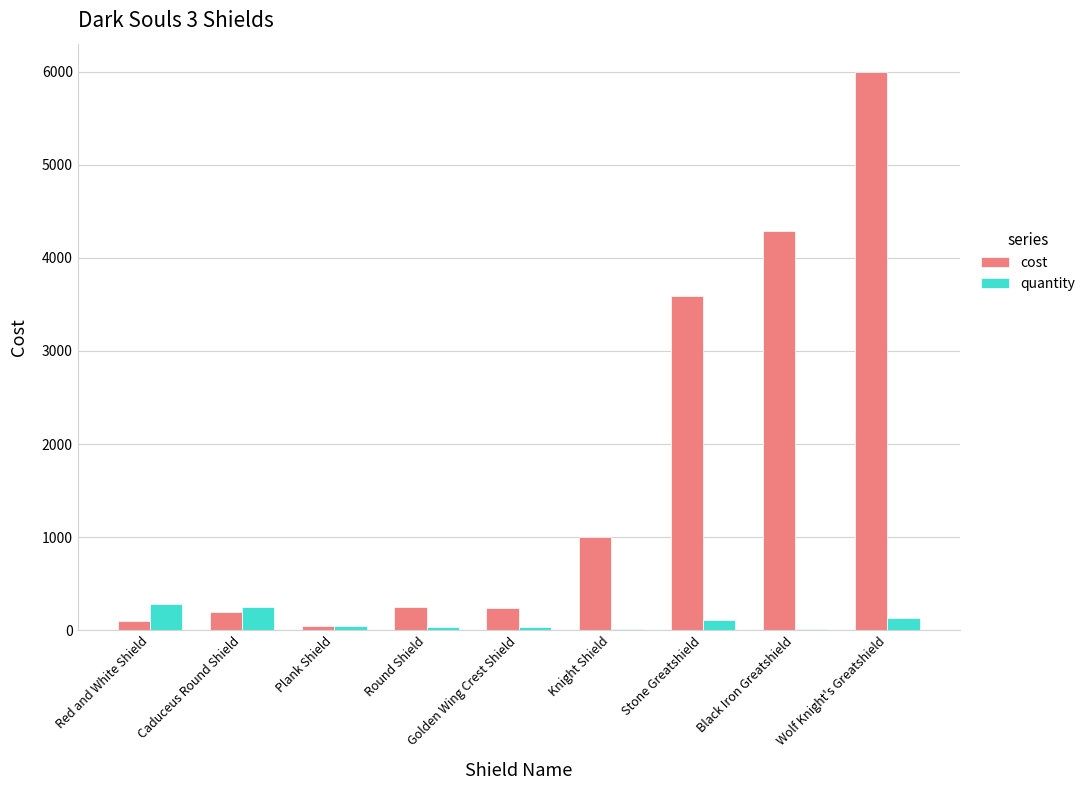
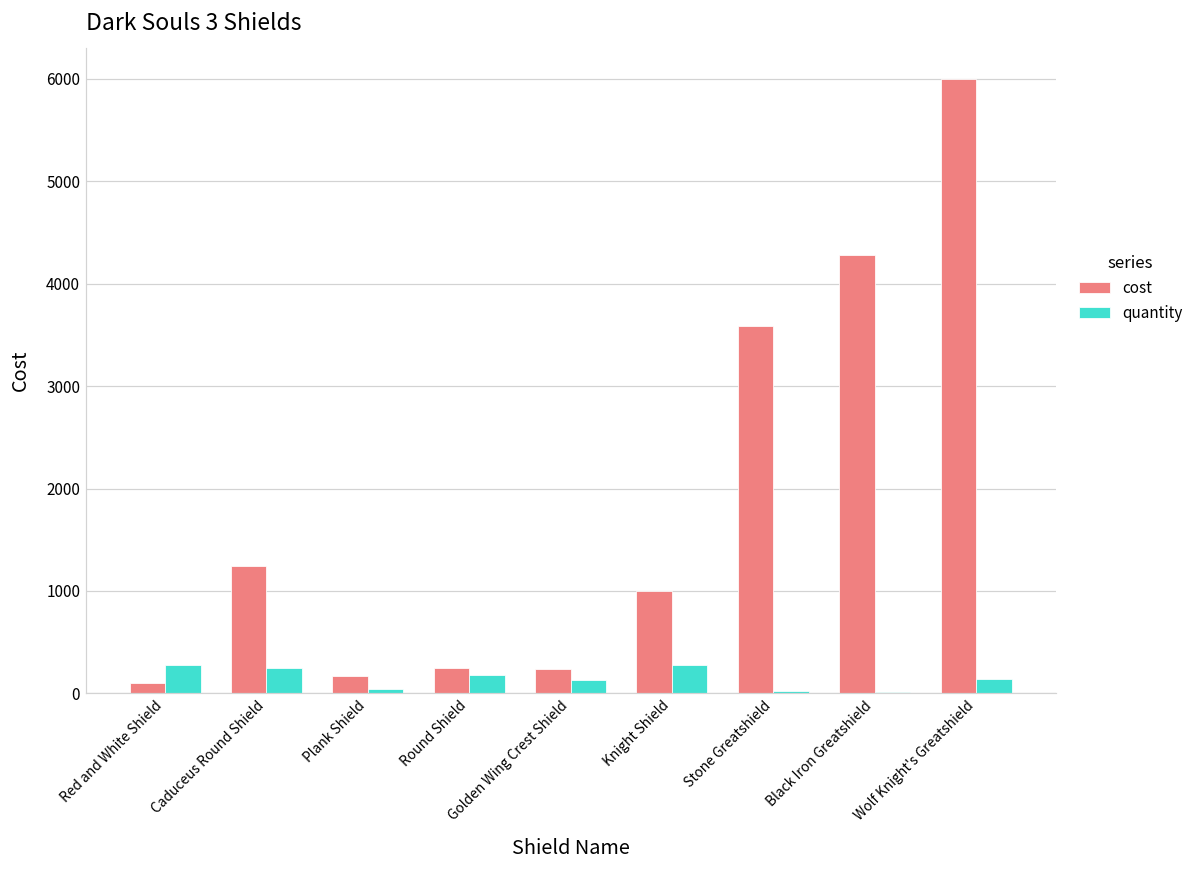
  {
    "cost": {
      "Red and White Shield": 100,
-     "Caduceus Round Shield": 200,
-     "Plank Shield": 100,
+     "Caduceus Round Shield": 1200,
+     "Plank Shield": 200,
      "Round Shield": 300,
      "Golden Wing Crest Shield": 200,
      "Knight Shield": 1000,
      "Stone Greatshield": 3600,
      "Black Iron Greatshield": 4300,
      "Wolf Knight's Greatshield": 6000
    },
    "quantity": {
      "Red and White Shield": 300,
      "Caduceus Round Shield": 200,
      "Plank Shield": 0,
-     "Round Shield": 0,
-     "Golden Wing Crest Shield": 0,
-     "Knight Shield": 0,
-     "Stone Greatshield": 100,
+     "Round Shield": 200,
+     "Golden Wing Crest Shield": 100,
+     "Knight Shield": 300,
+     "Stone Greatshield": 0,
      "Wolf Knight's Greatshield": 100
    }
  }
